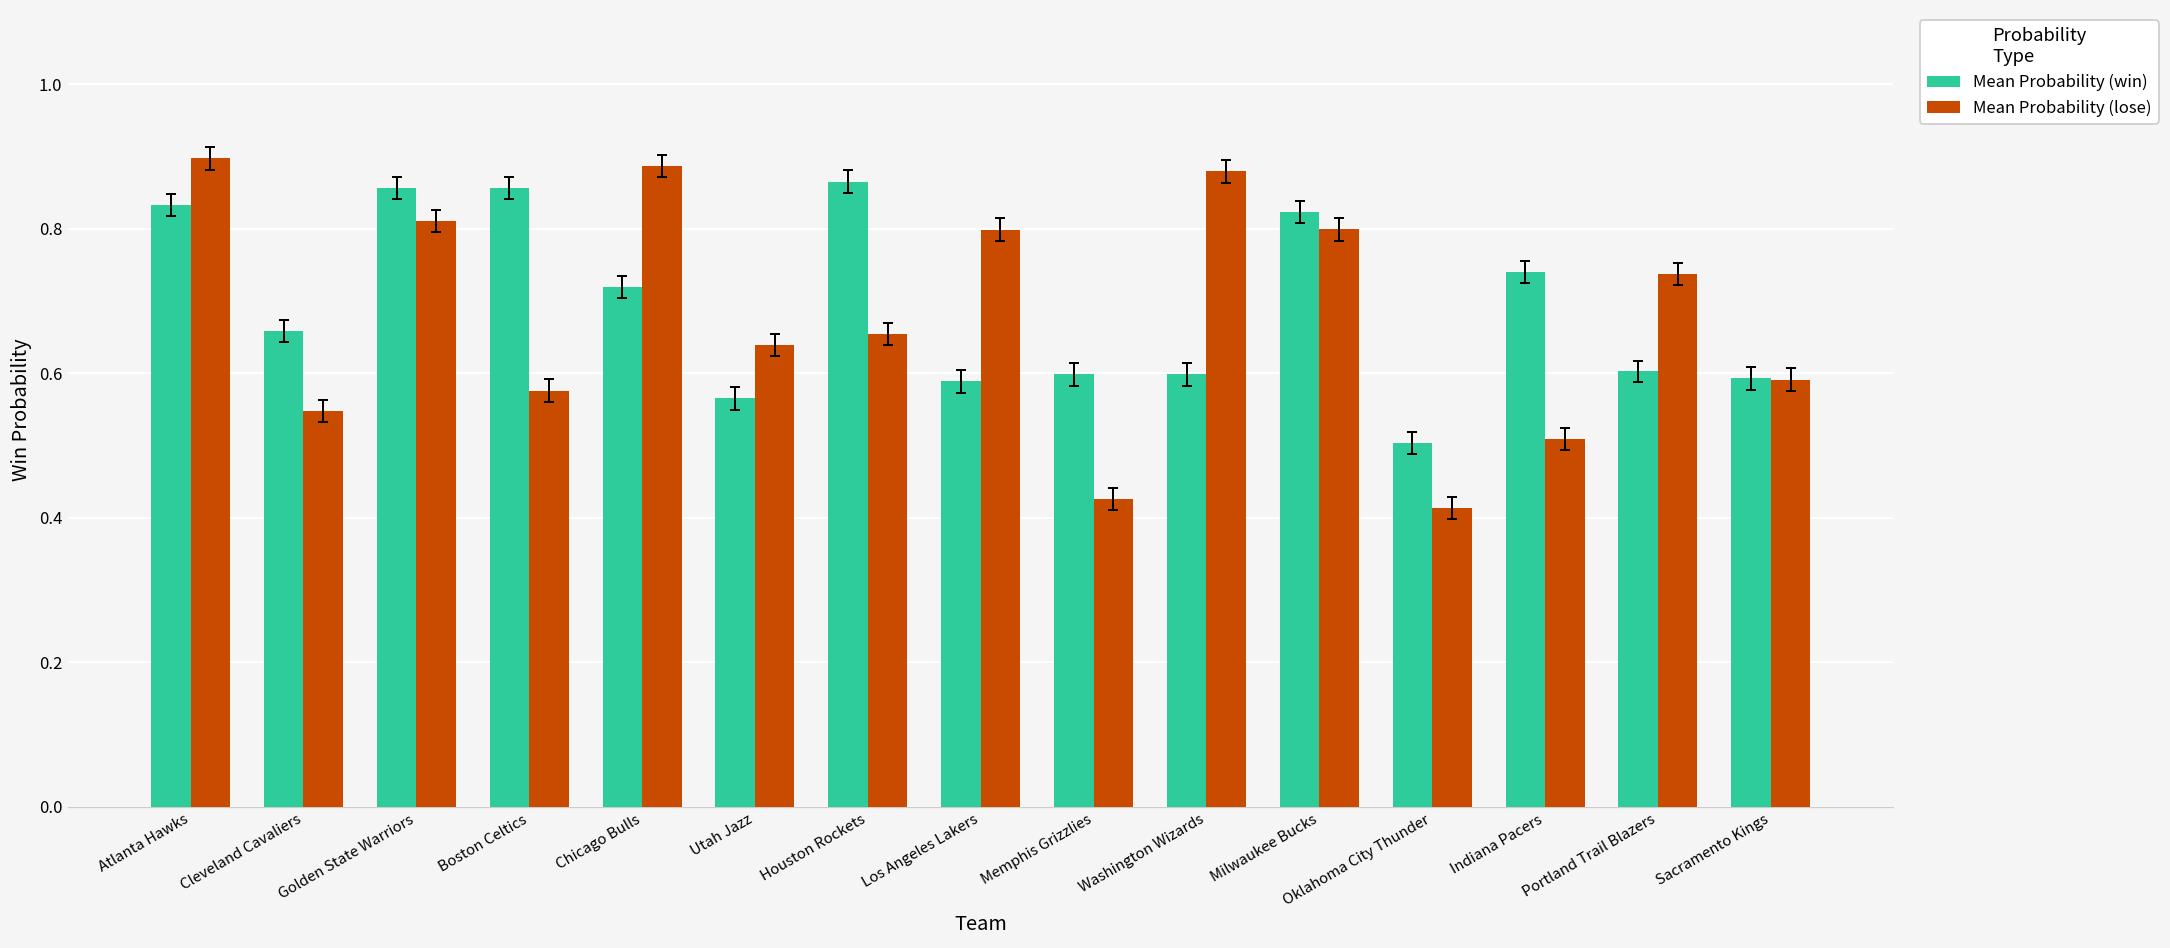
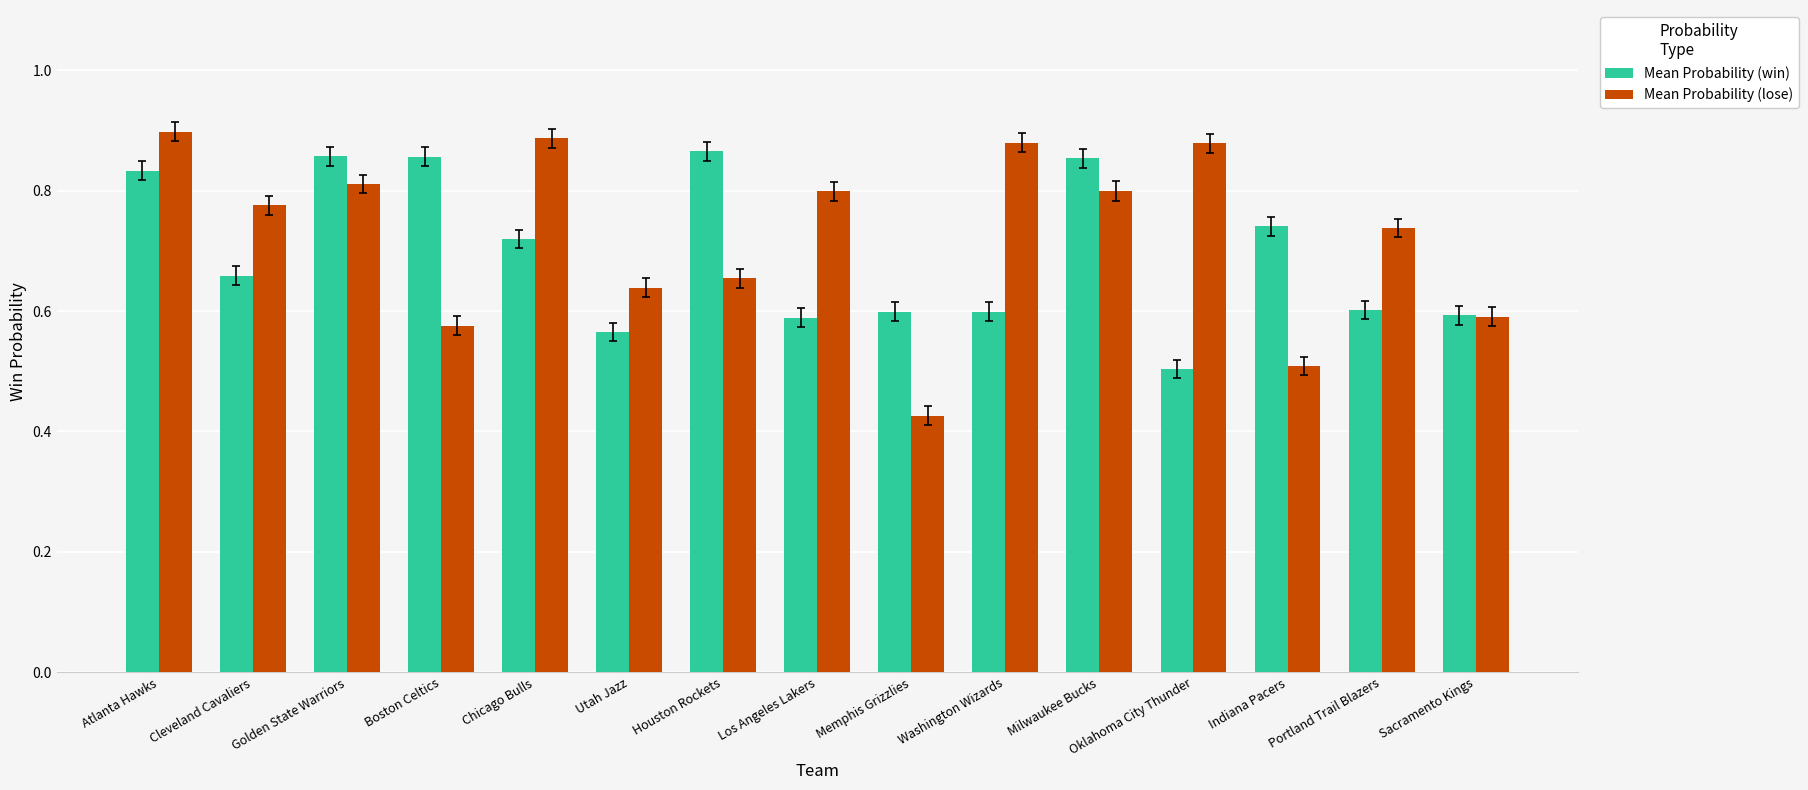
  {
    "Mean Probability (win)": {
      "Atlanta Hawks": 0.83,
      "Cleveland Cavaliers": 0.66,
      "Golden State Warriors": 0.86,
      "Boston Celtics": 0.86,
      "Chicago Bulls": 0.72,
      "Utah Jazz": 0.57,
      "Houston Rockets": 0.87,
      "Los Angeles Lakers": 0.59,
      "Memphis Grizzlies": 0.60,
      "Washington Wizards": 0.60,
-     "Milwaukee Bucks": 0.82,
+     "Milwaukee Bucks": 0.85,
      "Oklahoma City Thunder": 0.50,
      "Indiana Pacers": 0.74,
      "Portland Trail Blazers": 0.60,
      "Sacramento Kings": 0.59
    },
    "Mean Probability (lose)": {
      "Atlanta Hawks": 0.90,
-     "Cleveland Cavaliers": 0.55,
+     "Cleveland Cavaliers": 0.78,
      "Golden State Warriors": 0.81,
      "Boston Celtics": 0.58,
      "Chicago Bulls": 0.89,
      "Utah Jazz": 0.64,
      "Houston Rockets": 0.65,
      "Los Angeles Lakers": 0.80,
      "Memphis Grizzlies": 0.43,
      "Washington Wizards": 0.88,
      "Milwaukee Bucks": 0.80,
-     "Oklahoma City Thunder": 0.41,
+     "Oklahoma City Thunder": 0.88,
      "Indiana Pacers": 0.51,
      "Portland Trail Blazers": 0.74,
      "Sacramento Kings": 0.59
    }
  }
